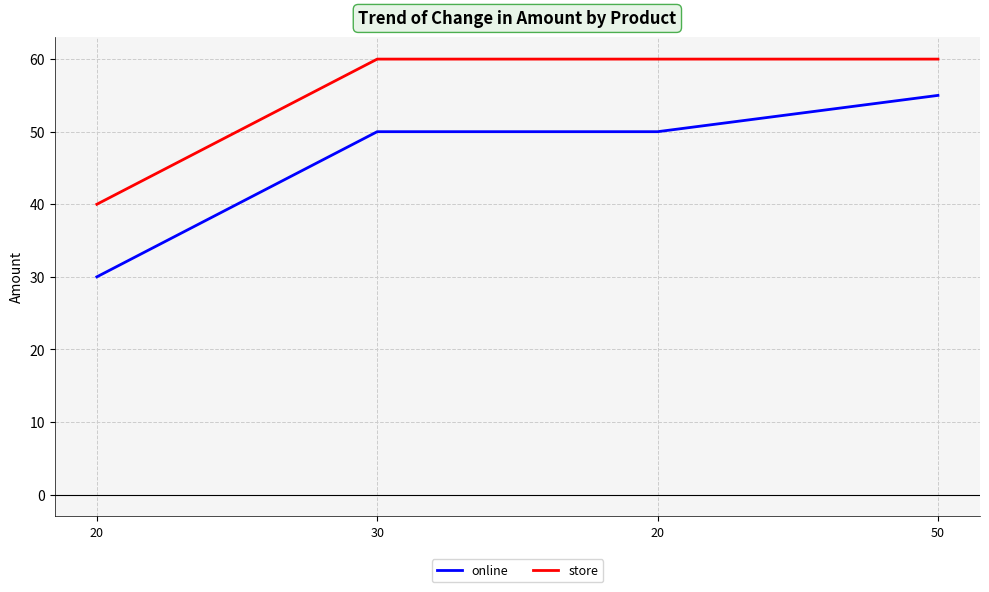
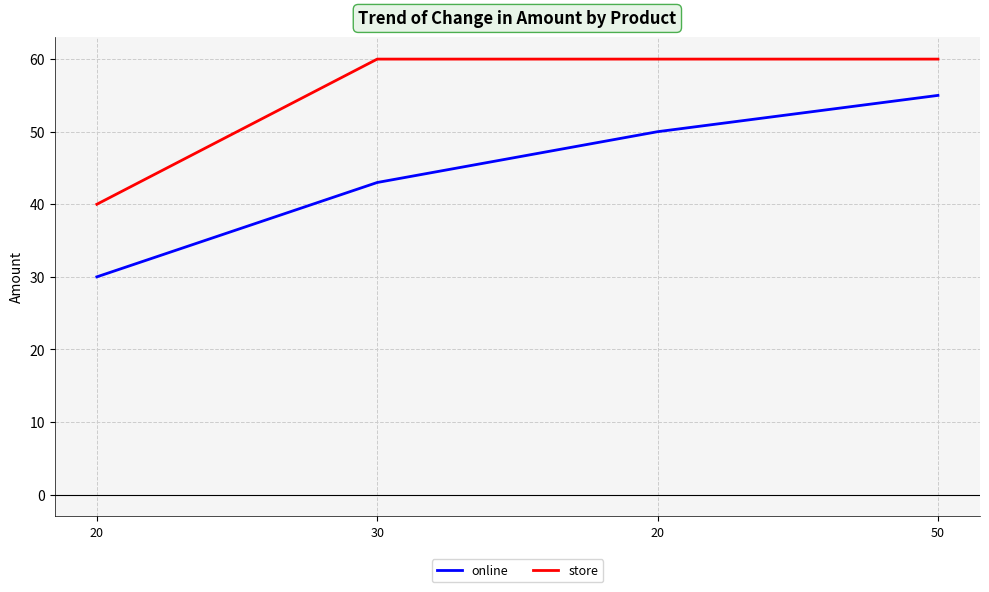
  {
    "online": {
-     "30": 50,
+     "30": 43,
      "50": 55
    },
    "store": {
      "30": 60,
      "50": 60
    }
  }
